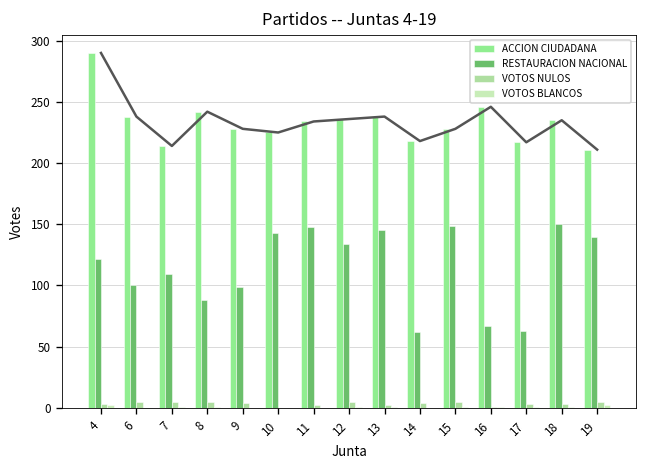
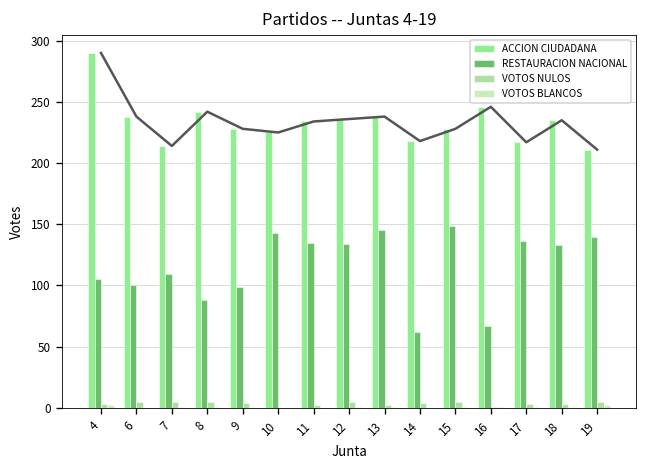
  {
    "RESTAURACION NACIONAL": {
-     "4": 122,
+     "4": 105,
      "6": 100,
      "7": 109,
      "8": 88,
      "9": 99,
      "10": 143,
-     "11": 148,
+     "11": 135,
      "12": 134,
      "13": 145,
      "14": 62,
      "15": 149,
      "16": 67,
-     "17": 63,
-     "18": 150,
+     "17": 136,
+     "18": 133,
      "19": 140
    }
  }
